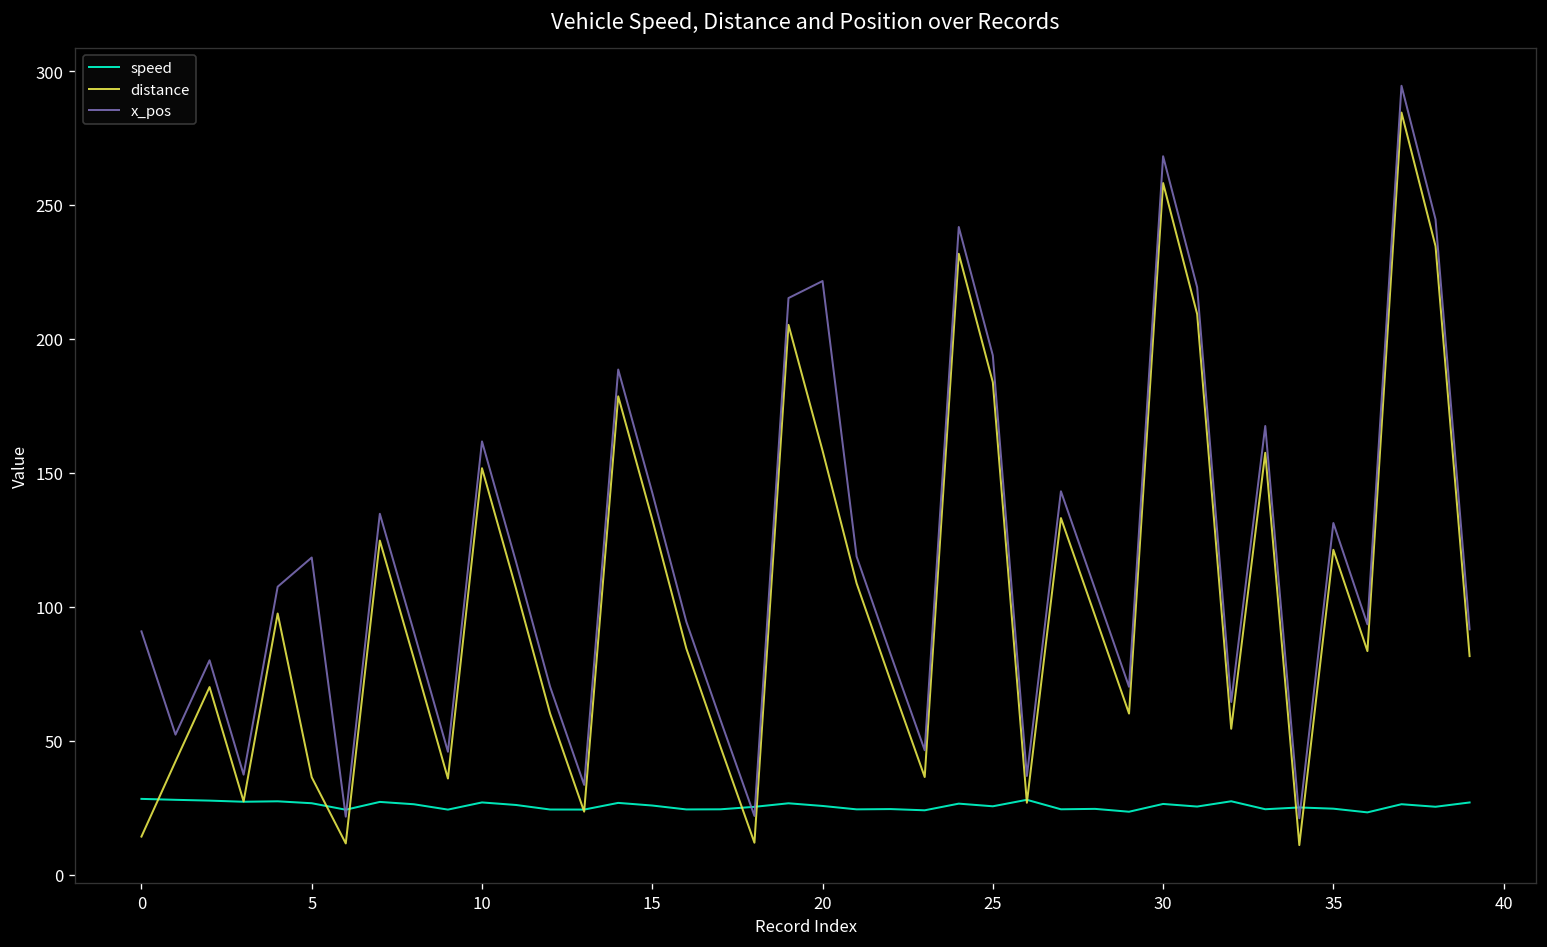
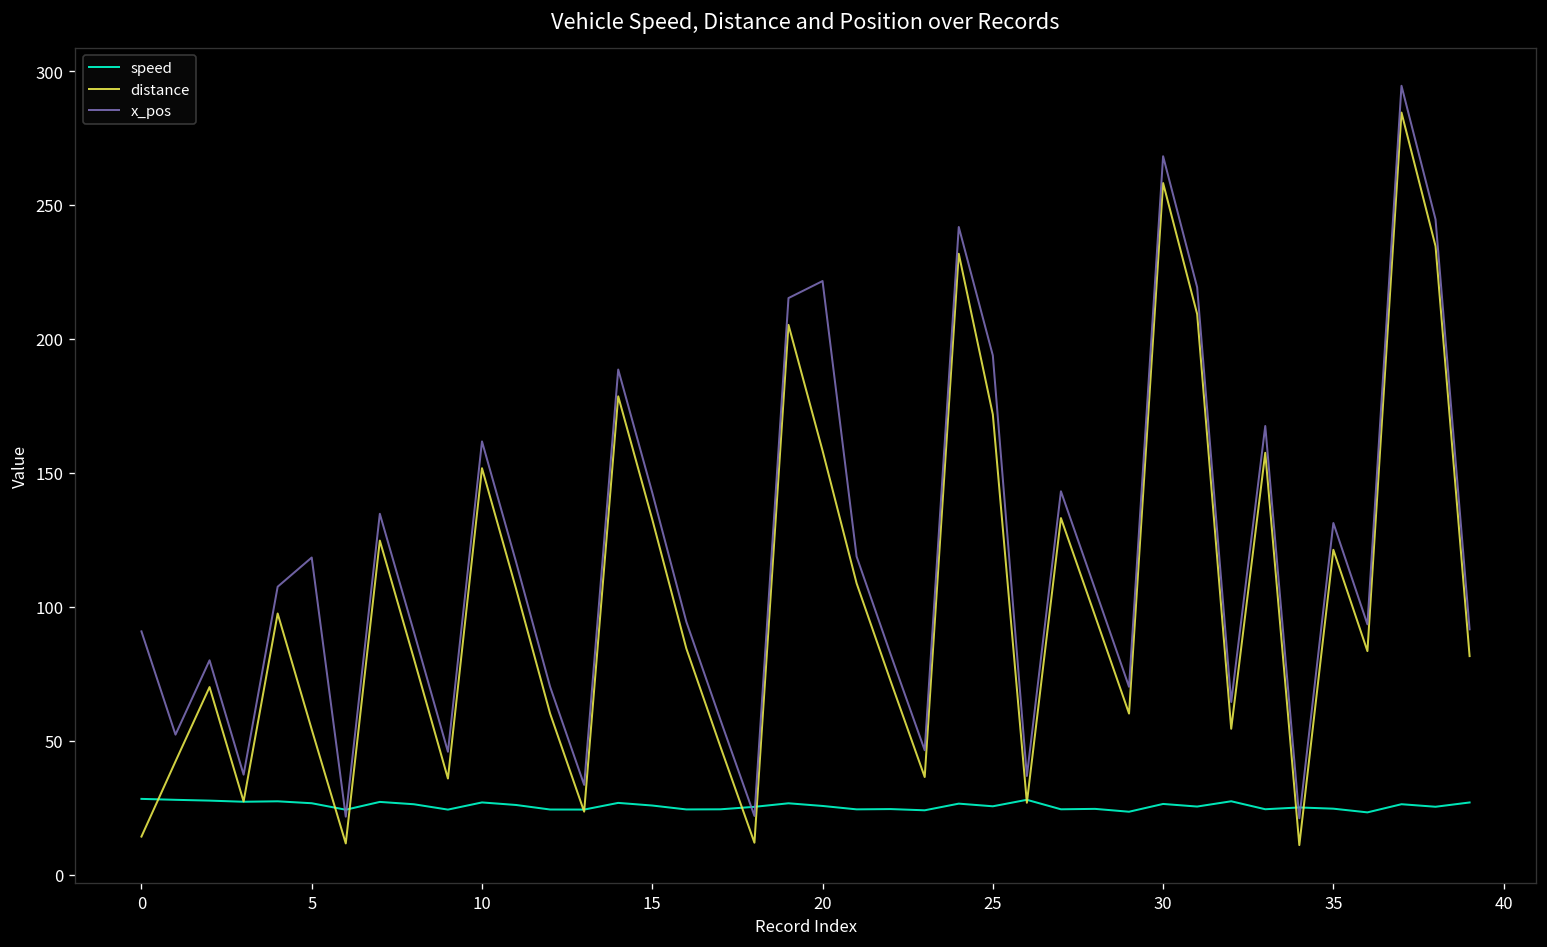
  {
    "speed": {
      "0": 28,
      "5": 27,
      "10": 27,
      "15": 26,
      "20": 26,
      "25": 25,
      "30": 26,
      "35": 25
    },
    "distance": {
      "0": 14,
-     "5": 36,
+     "5": 54,
      "10": 152,
      "15": 133,
      "20": 158,
-     "25": 184,
+     "25": 172,
      "30": 258,
      "35": 121
    },
    "x_pos": {
      "0": 91,
      "5": 118,
      "10": 162,
      "15": 143,
      "20": 222,
      "25": 194,
      "30": 268,
      "35": 131
    }
  }
